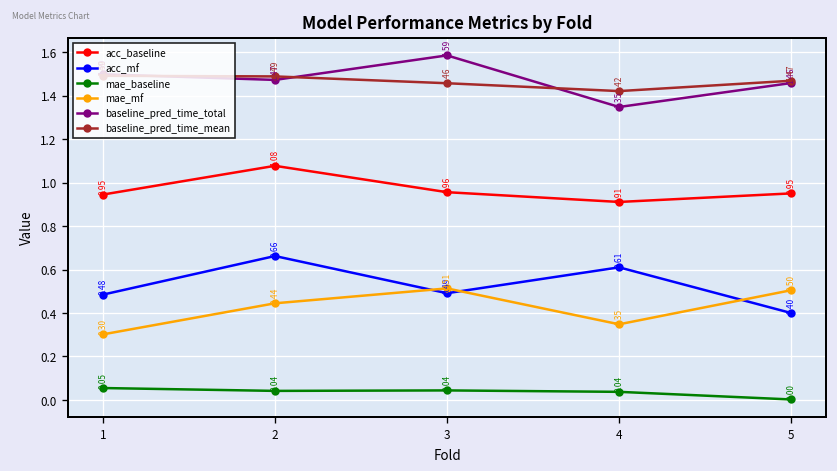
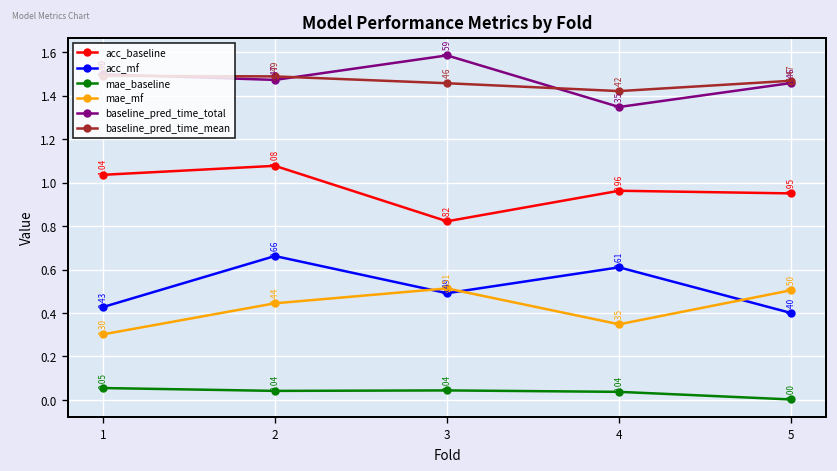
  {
    "acc_baseline": {
-     "1": 0.95,
+     "1": 1.04,
      "2": 1.08,
-     "3": 0.96,
-     "4": 0.91,
+     "3": 0.82,
+     "4": 0.96,
      "5": 0.95
    },
    "acc_mf": {
-     "1": 0.48,
+     "1": 0.43,
      "2": 0.66,
      "4": 0.61,
      "5": 0.40
    },
    "mae_baseline": {
      "1": 0.05,
      "2": 0.04,
      "3": 0.04,
      "4": 0.04,
      "5": 0.00
    },
    "mae_mf": {
      "1": 0.30,
      "2": 0.44,
      "4": 0.35,
      "5": 0.50
    },
    "baseline_pred_time_total": {
      "3": 1.59
    },
    "baseline_pred_time_mean": {
      "3": 1.46,
      "4": 1.42
    }
  }
